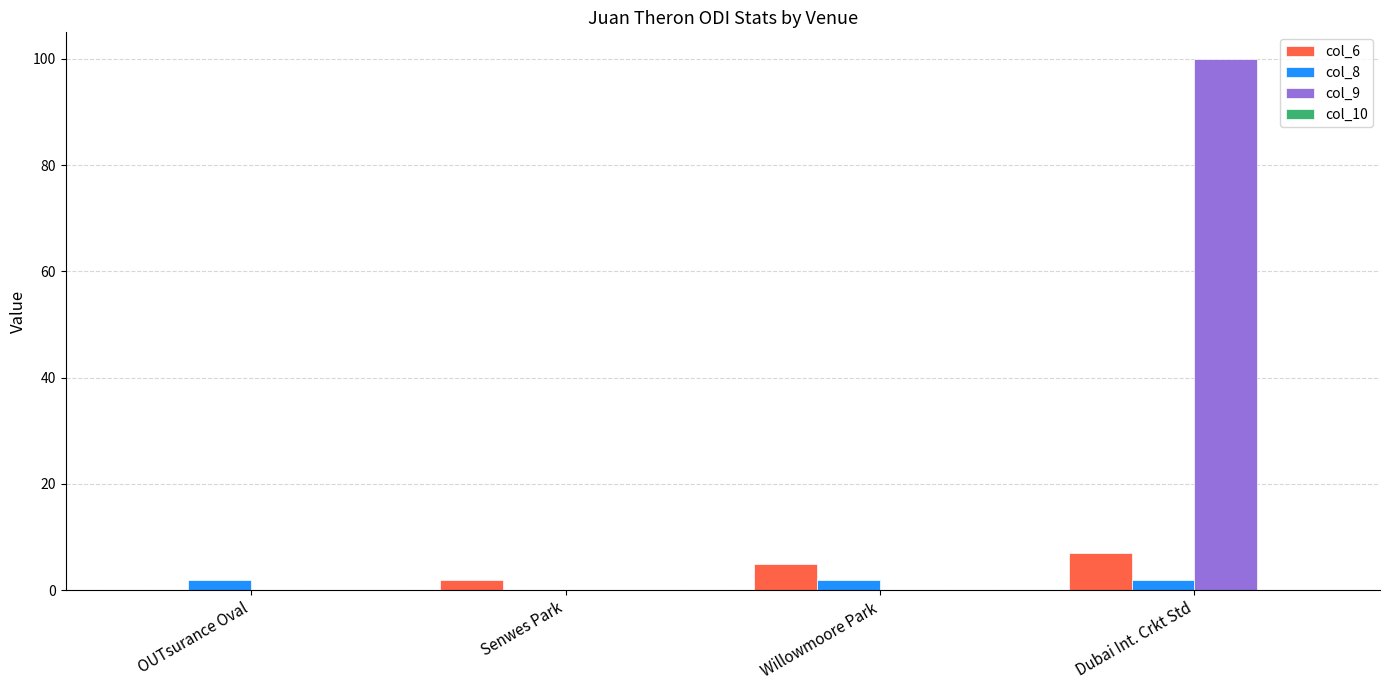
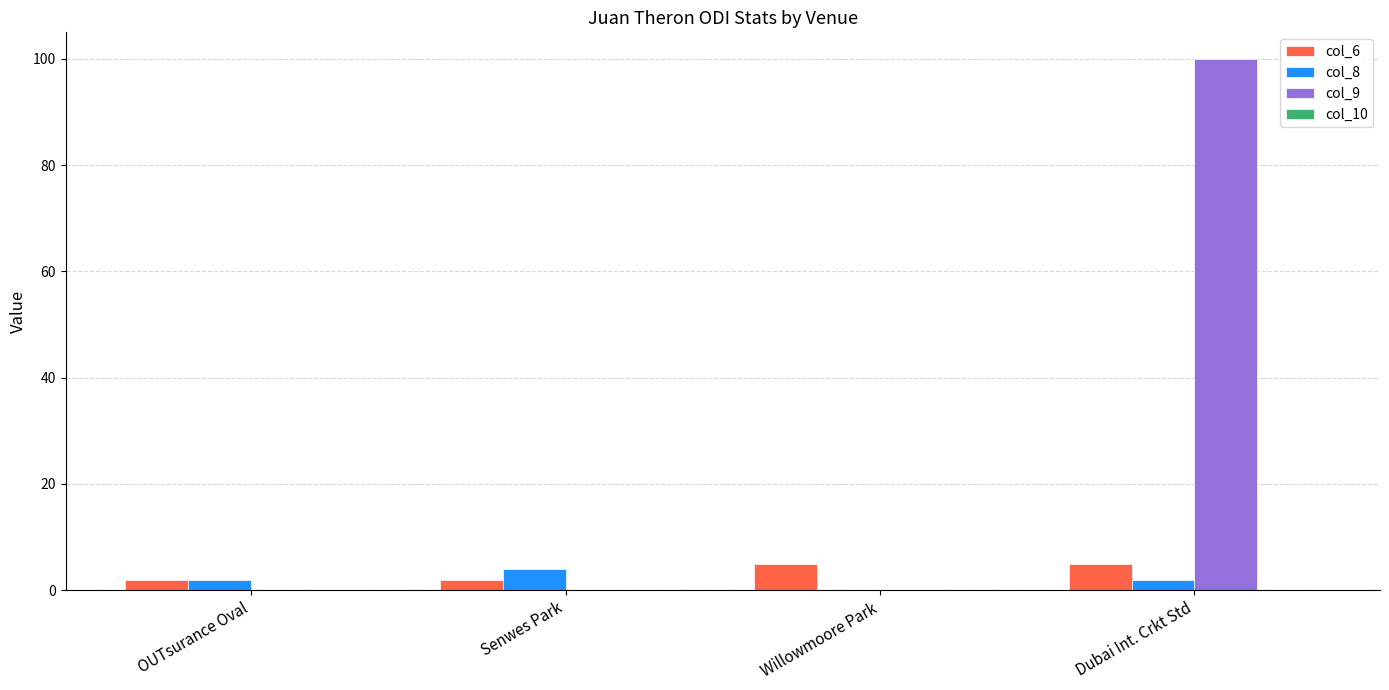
  {
    "col_6": {
-     "OUTsurance Oval": 0,
+     "OUTsurance Oval": 2,
      "Senwes Park": 2,
      "Willowmoore Park": 5,
-     "Dubai Int. Crkt Std": 7
+     "Dubai Int. Crkt Std": 5
    },
    "col_8": {
      "OUTsurance Oval": 2,
-     "Senwes Park": 0,
-     "Willowmoore Park": 2,
+     "Senwes Park": 4,
+     "Willowmoore Park": 0,
      "Dubai Int. Crkt Std": 2
    },
    "col_9": {
      "OUTsurance Oval": 0,
      "Senwes Park": 0,
      "Willowmoore Park": 0,
      "Dubai Int. Crkt Std": 100
    },
    "col_10": {
      "OUTsurance Oval": 0,
      "Senwes Park": 0,
      "Willowmoore Park": 0,
      "Dubai Int. Crkt Std": 0
    }
  }
